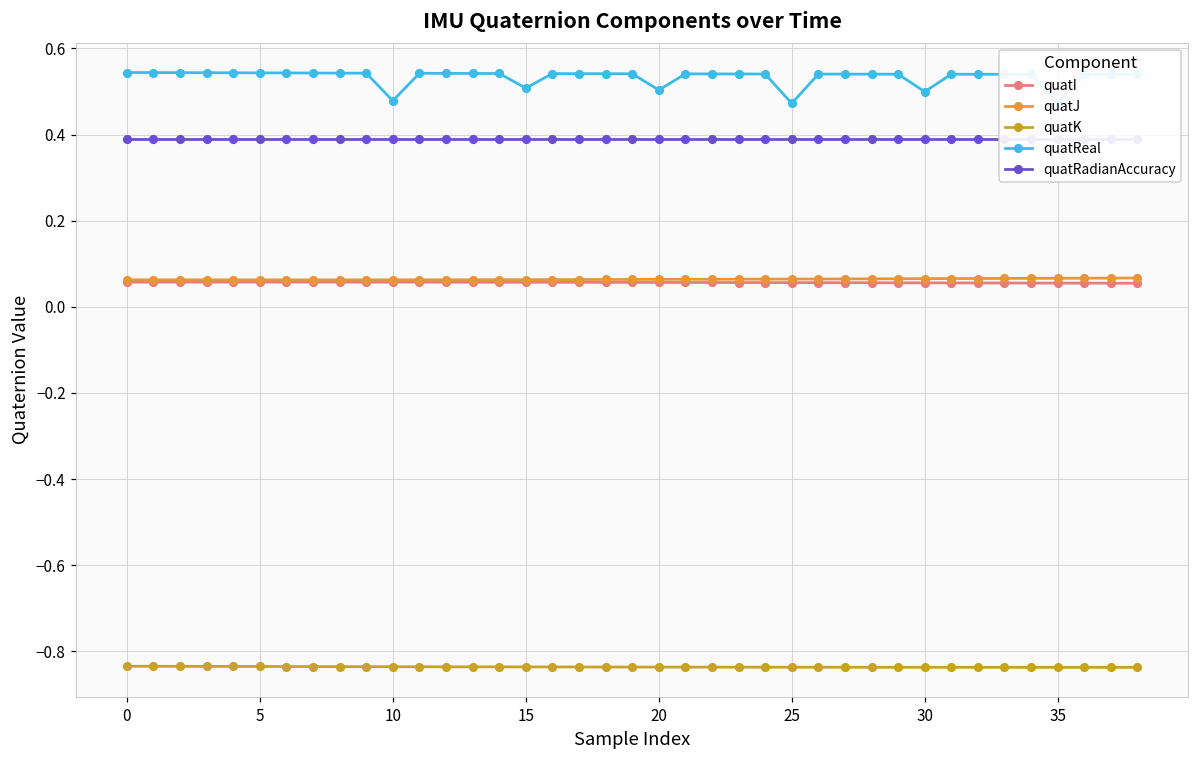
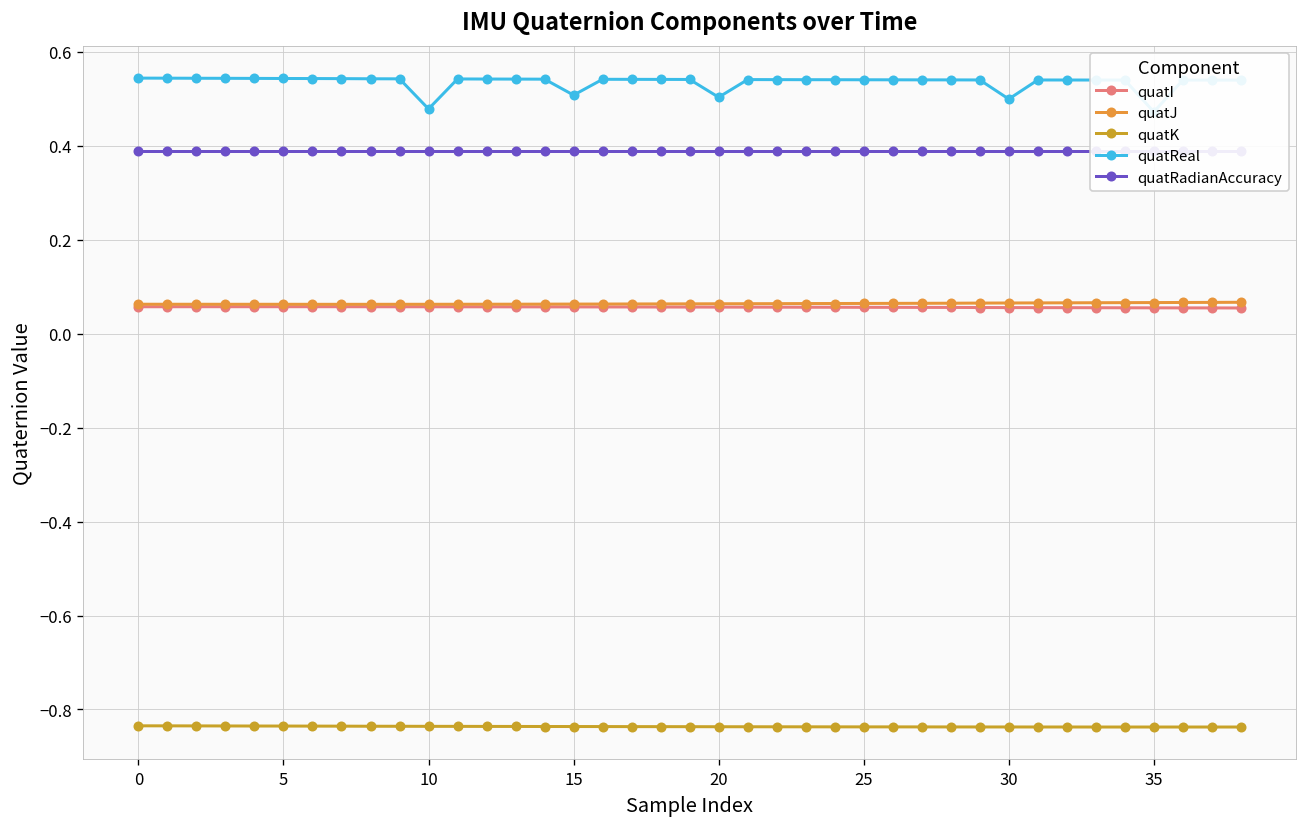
  {
    "quatI": {
      "20": 0.06,
      "25": 0.06,
      "30": 0.06,
      "35": 0.05
    },
    "quatReal": {
      "0": 0.54,
      "5": 0.54,
      "10": 0.48,
      "15": 0.51,
      "20": 0.50,
-     "25": 0.47,
+     "25": 0.54,
      "30": 0.50
    },
    "quatRadianAccuracy": {
      "0": 0.39,
      "5": 0.39,
      "10": 0.39,
      "15": 0.39,
      "20": 0.39,
      "25": 0.39,
      "30": 0.39
    }
  }
